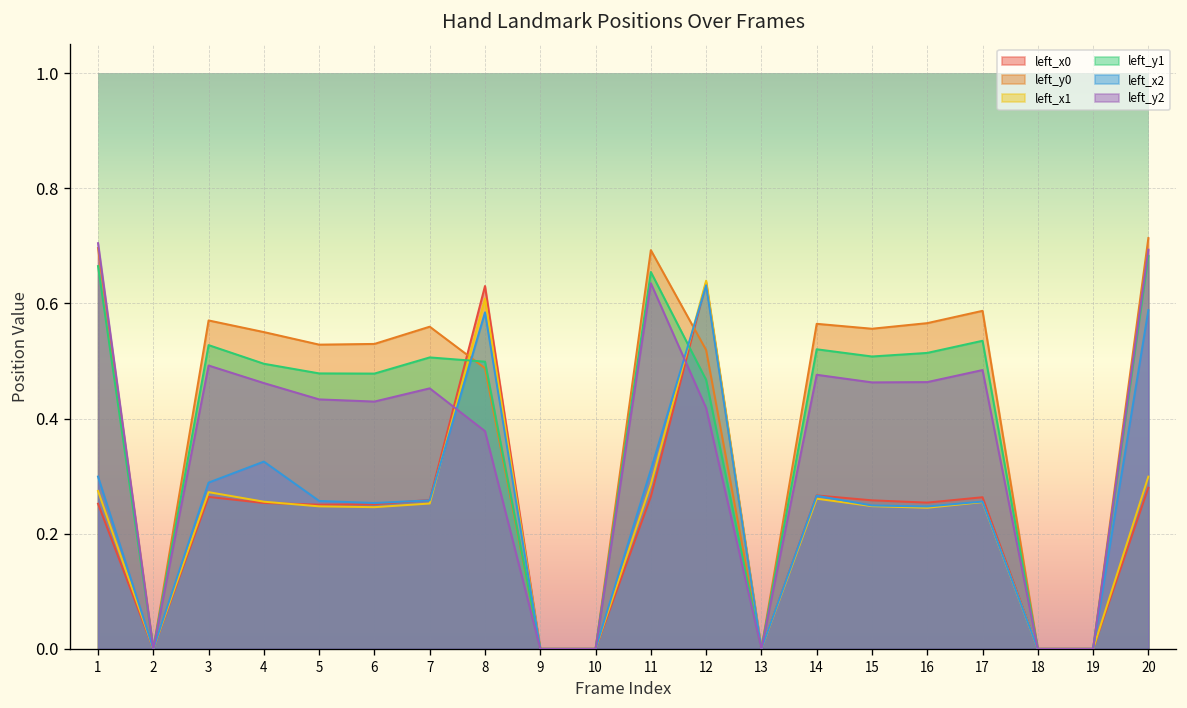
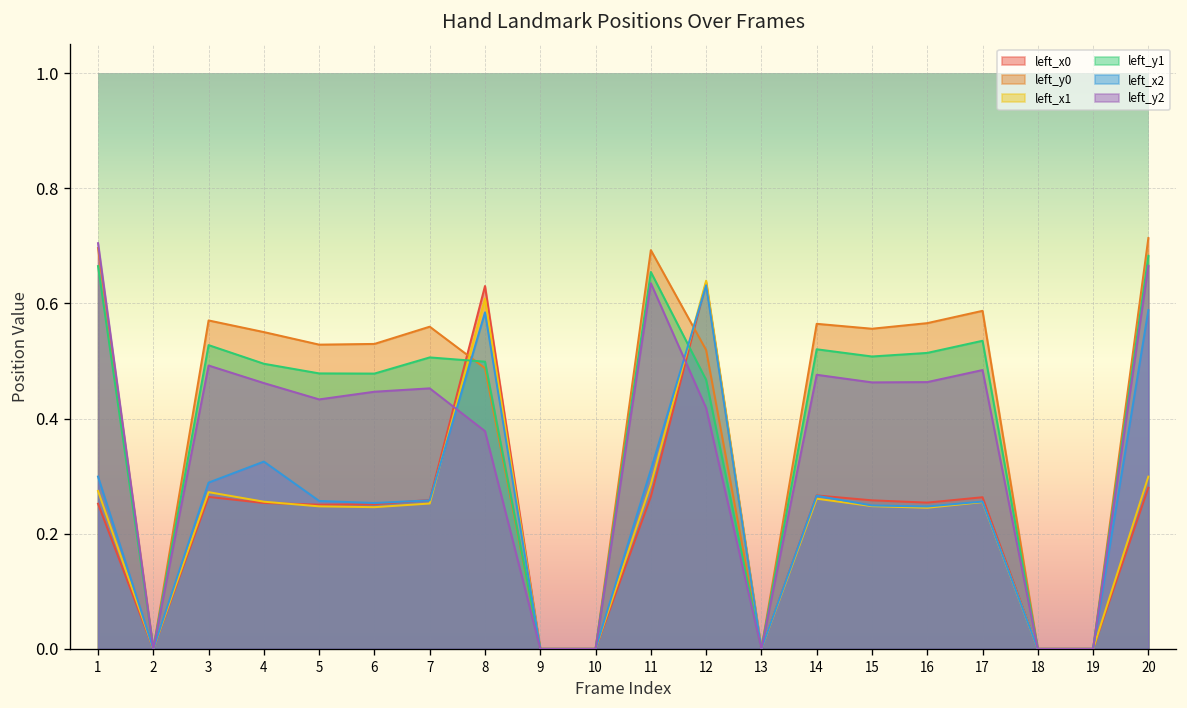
  {
    "left_y1": {
      "1": 0.66,
      "3": 0.53,
      "4": 0.50,
      "5": 0.48,
      "6": 0.48,
      "7": 0.51,
      "8": 0.50,
      "11": 0.65,
      "12": 0.47,
      "14": 0.52,
      "15": 0.51,
      "16": 0.51,
      "17": 0.54,
      "20": 0.68
    },
    "left_x2": {
      "1": 0.30,
      "3": 0.29,
      "4": 0.33,
      "5": 0.26,
      "8": 0.58,
      "11": 0.31,
      "20": 0.59
    },
    "left_y2": {
      "1": 0.70,
      "3": 0.49,
      "4": 0.46,
      "5": 0.43,
-     "6": 0.43,
+     "6": 0.45,
      "7": 0.45,
      "8": 0.38,
      "11": 0.63,
      "12": 0.42,
      "14": 0.48,
      "15": 0.46,
      "16": 0.46,
      "17": 0.48,
-     "20": 0.69
+     "20": 0.67
    }
  }
